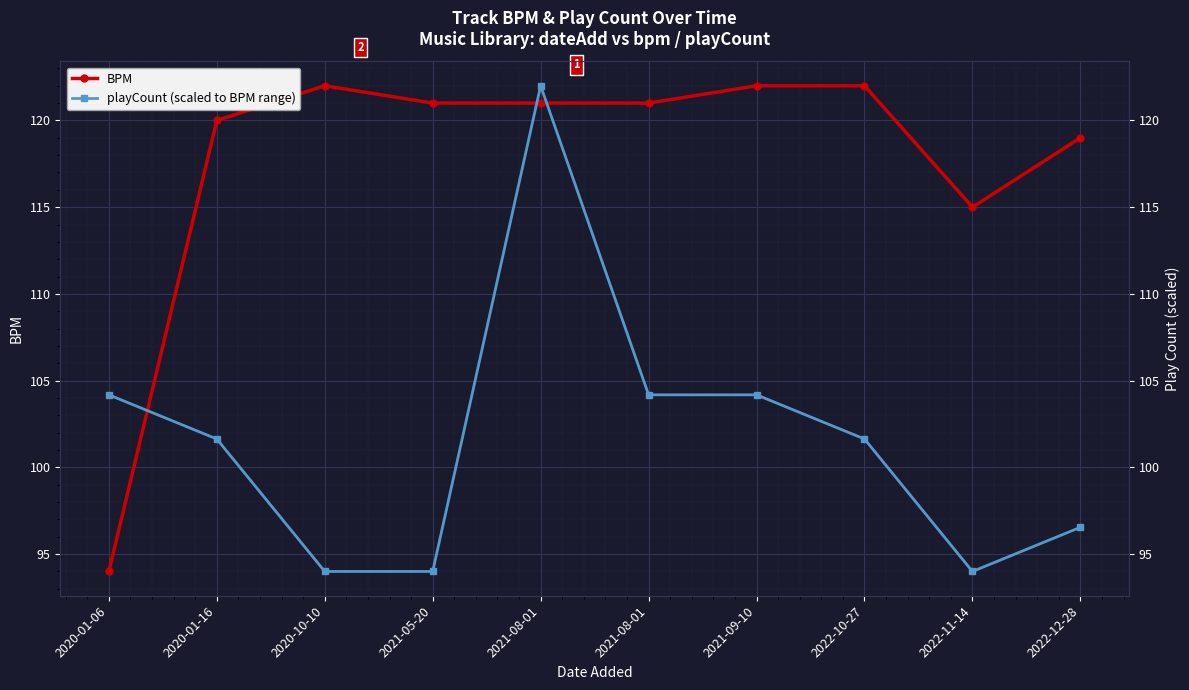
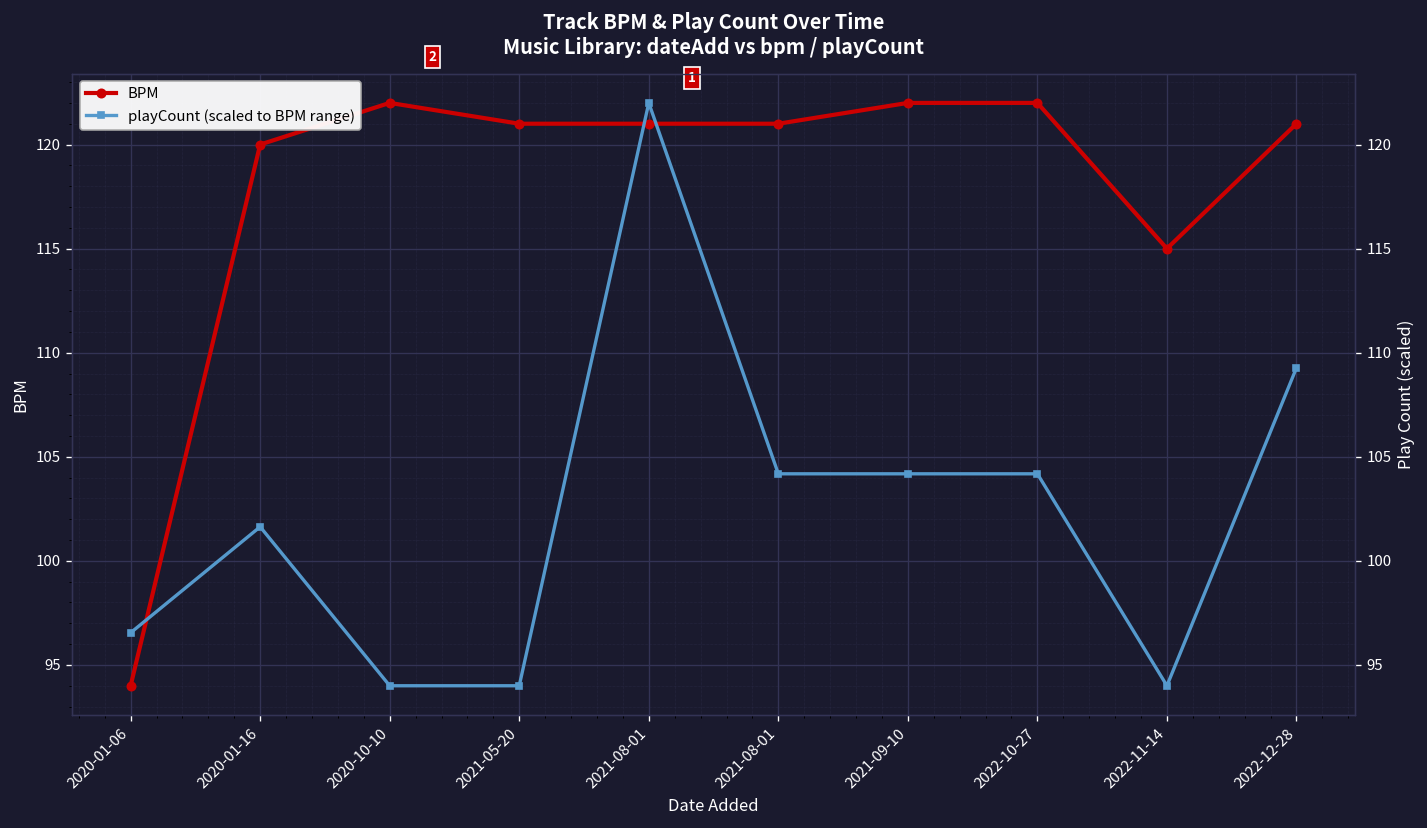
  {
    "BPM": {
      "2020-01-06": 94,
      "2020-01-16": 120,
      "2020-10-10": 122,
      "2021-05-20": 121,
      "2021-09-10": 122,
      "2022-10-27": 122,
      "2022-11-14": 115,
-     "2022-12-28": 119
+     "2022-12-28": 121
    },
    "playCount (scaled to BPM range)": {
-     "2020-01-06": 104.2,
+     "2020-01-06": 96.5,
      "2020-01-16": 101.6,
      "2020-10-10": 94.0,
      "2021-05-20": 94.0,
      "2021-09-10": 104.2,
-     "2022-10-27": 101.6,
+     "2022-10-27": 104.2,
      "2022-11-14": 94.0,
-     "2022-12-28": 96.5
+     "2022-12-28": 109.3
    }
  }
